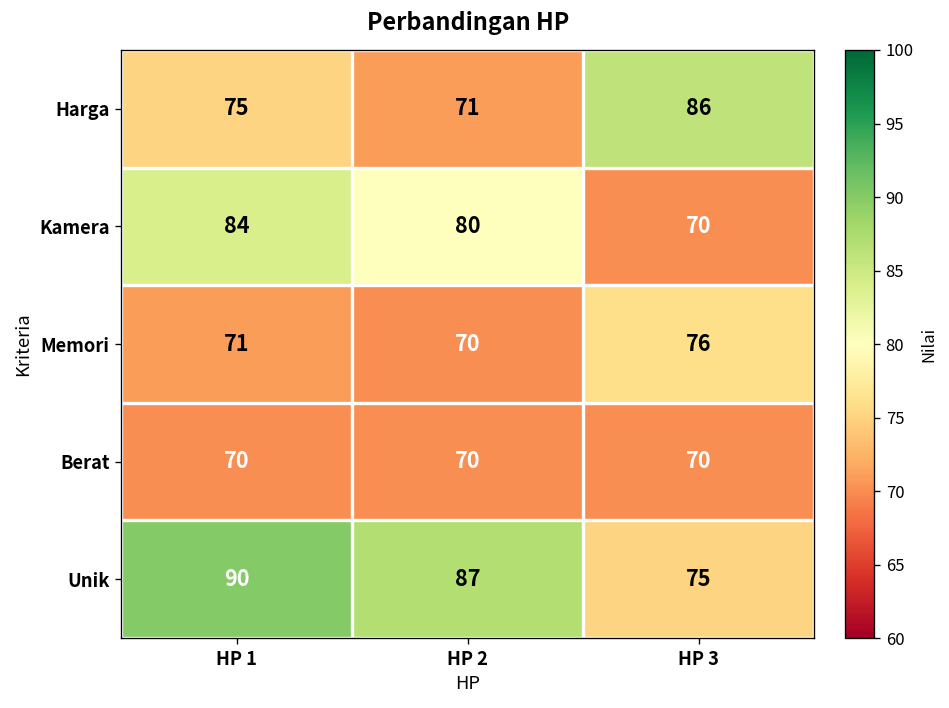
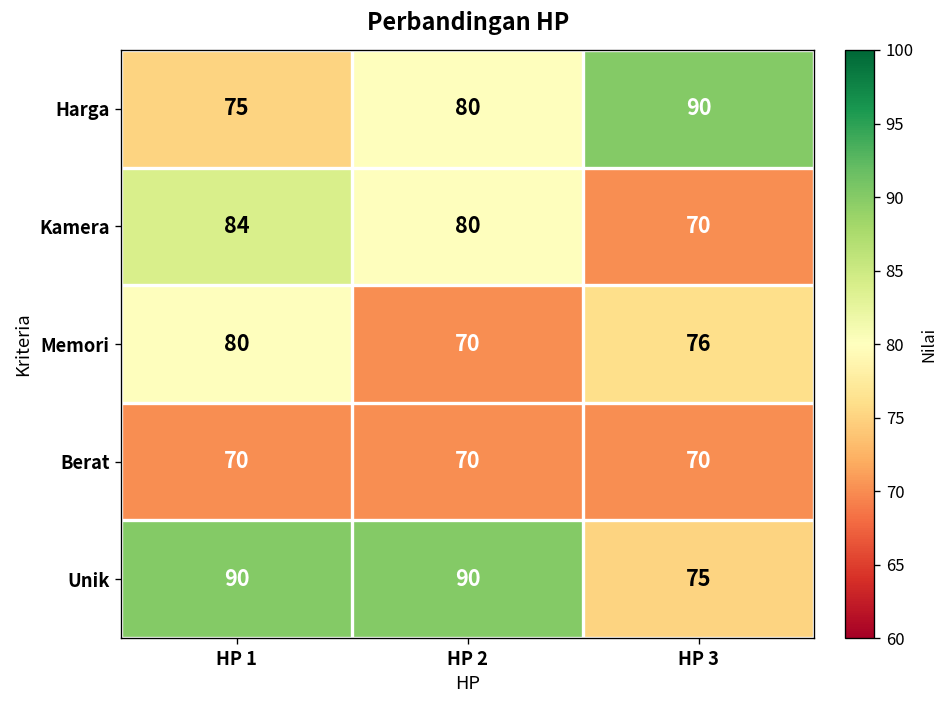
  {
    "Harga": {
      "HP 1": 75,
-     "HP 2": 71,
-     "HP 3": 86
+     "HP 2": 80,
+     "HP 3": 90
    },
    "Kamera": {
      "HP 1": 84,
      "HP 2": 80,
      "HP 3": 70
    },
    "Memori": {
-     "HP 1": 71,
+     "HP 1": 80,
      "HP 2": 70,
      "HP 3": 76
    },
    "Berat": {
      "HP 1": 70,
      "HP 2": 70,
      "HP 3": 70
    },
    "Unik": {
      "HP 1": 90,
-     "HP 2": 87,
+     "HP 2": 90,
      "HP 3": 75
    }
  }
